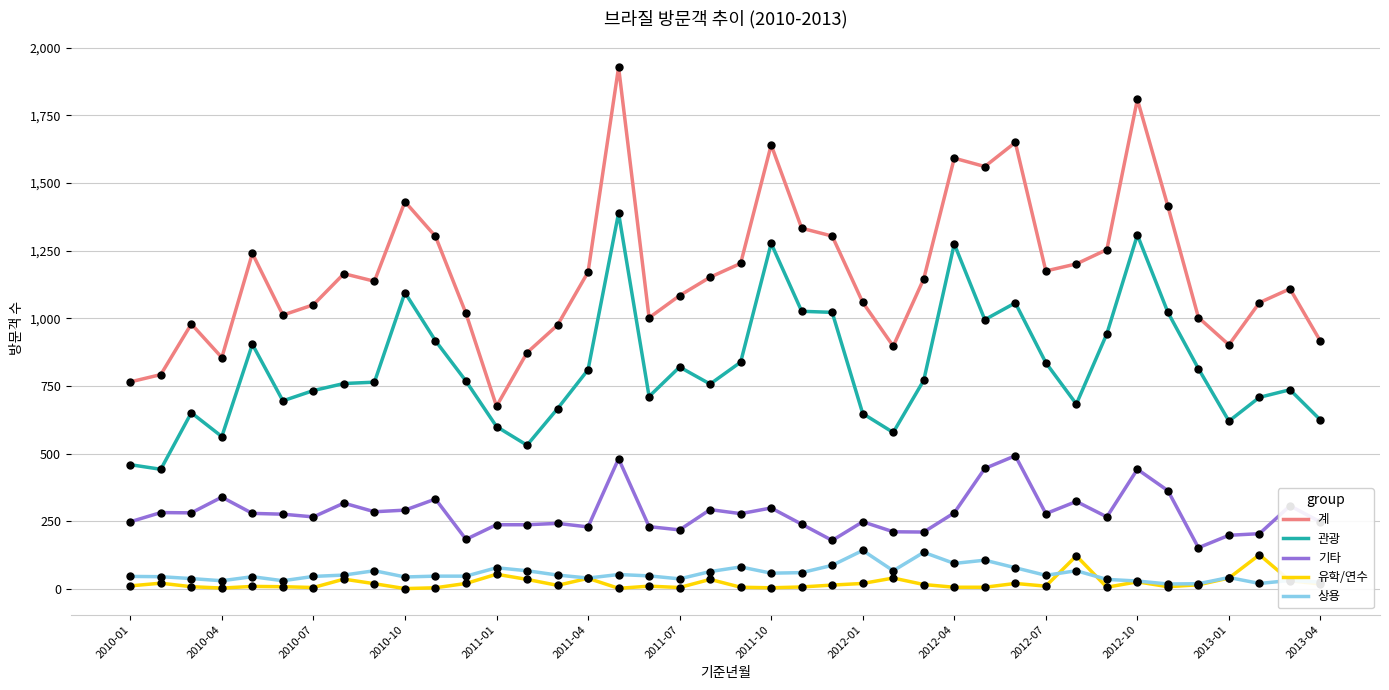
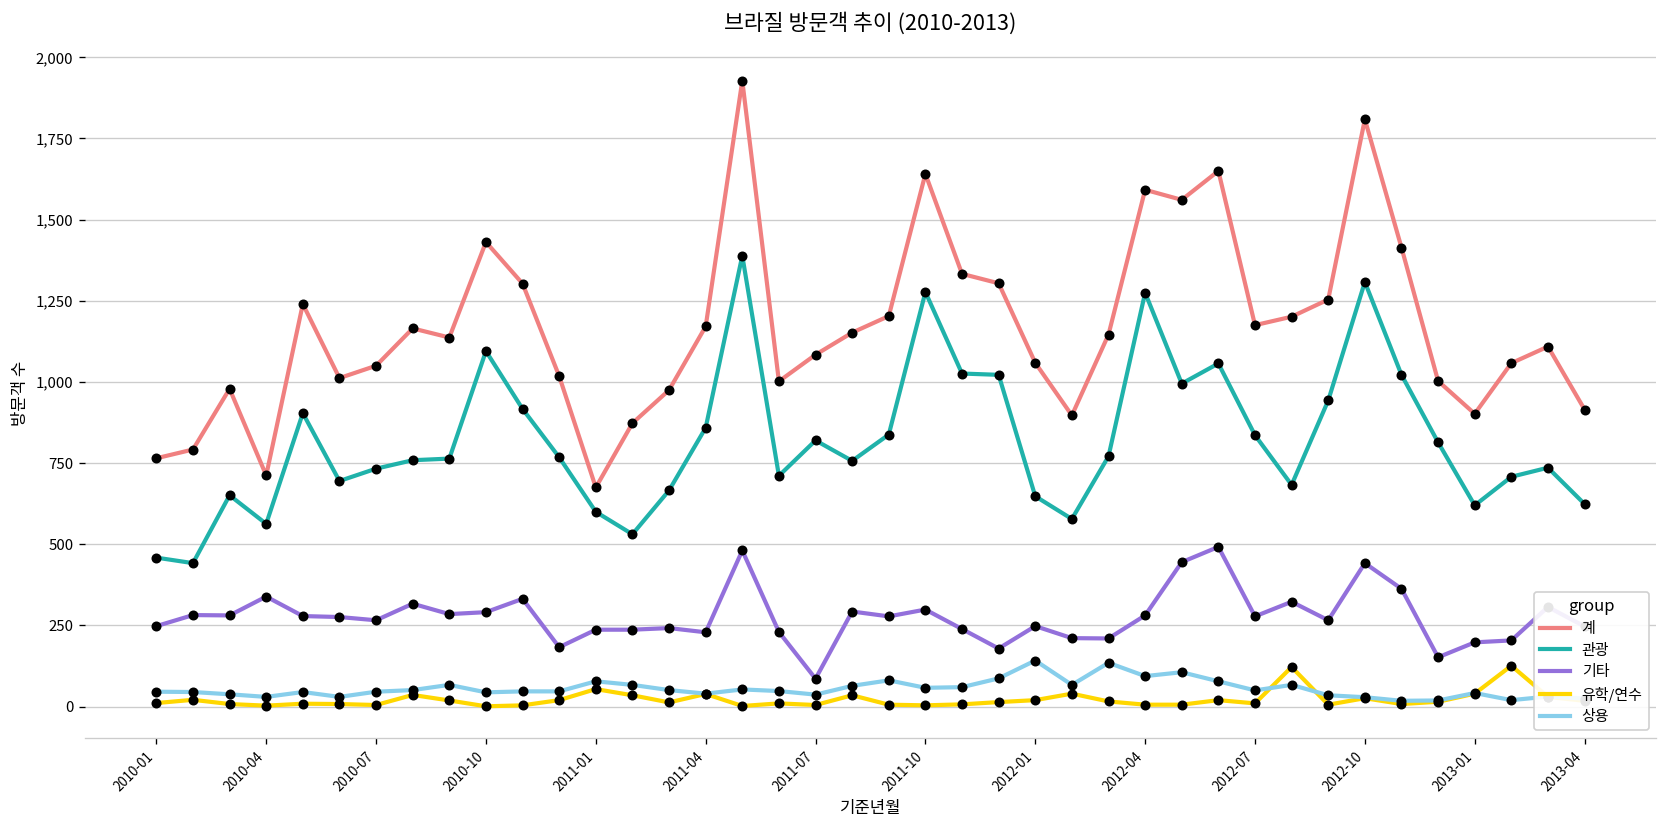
  {
    "계": {
      "2010-01": "770",
-     "2010-04": "860",
+     "2010-04": "710",
      "2010-07": "1,050",
      "2010-10": "1,430",
      "2011-01": "680",
      "2011-04": "1,170",
      "2011-07": "1,080",
      "2011-10": "1,640",
      "2012-01": "1,060",
      "2012-04": "1,590",
      "2012-07": "1,180",
      "2012-10": "1,810",
      "2013-01": "900",
      "2013-04": "920"
    },
    "관광": {
      "2010-01": "460",
      "2010-04": "560",
      "2010-07": "730",
      "2010-10": "1,100",
      "2011-01": "600",
-     "2011-04": "810",
+     "2011-04": "860",
      "2011-07": "820",
      "2011-10": "1,280",
      "2012-01": "650",
      "2012-04": "1,280",
      "2012-07": "840",
      "2012-10": "1,310",
      "2013-01": "620",
      "2013-04": "620"
    },
    "기타": {
      "2010-01": "250",
      "2010-04": "340",
      "2010-07": "270",
      "2010-10": "290",
      "2011-01": "240",
      "2011-04": "230",
-     "2011-07": "220",
+     "2011-07": "90",
      "2011-10": "300",
      "2012-01": "250",
      "2012-04": "280",
      "2012-07": "280",
      "2012-10": "440",
      "2013-01": "200"
    },
    "유학/연수": {
      "2010-01": "10",
      "2010-04": "0",
      "2010-07": "10",
      "2010-10": "0",
      "2011-01": "50",
      "2011-07": "10",
      "2011-10": "0",
      "2012-01": "20",
      "2012-04": "10",
      "2012-07": "10"
    },
    "상용": {
      "2010-01": "50",
      "2010-04": "30",
      "2010-07": "50",
      "2010-10": "40",
      "2011-01": "80",
      "2011-07": "40",
      "2011-10": "60",
      "2012-01": "140",
      "2012-04": "90",
      "2012-07": "50"
    }
  }
